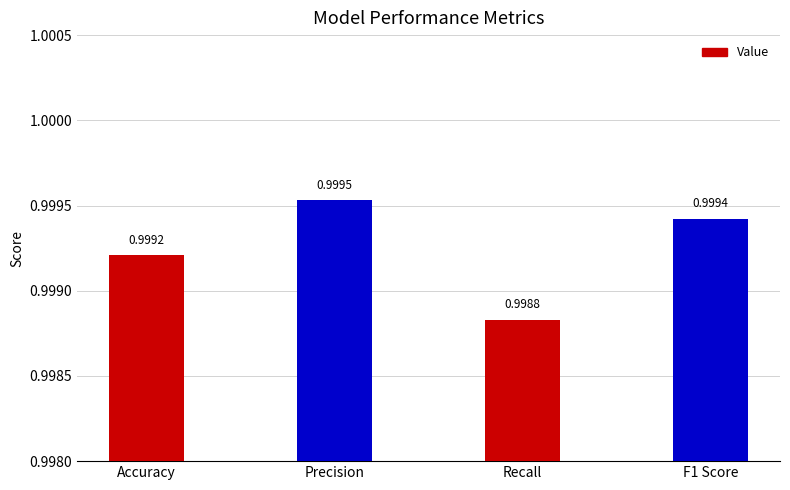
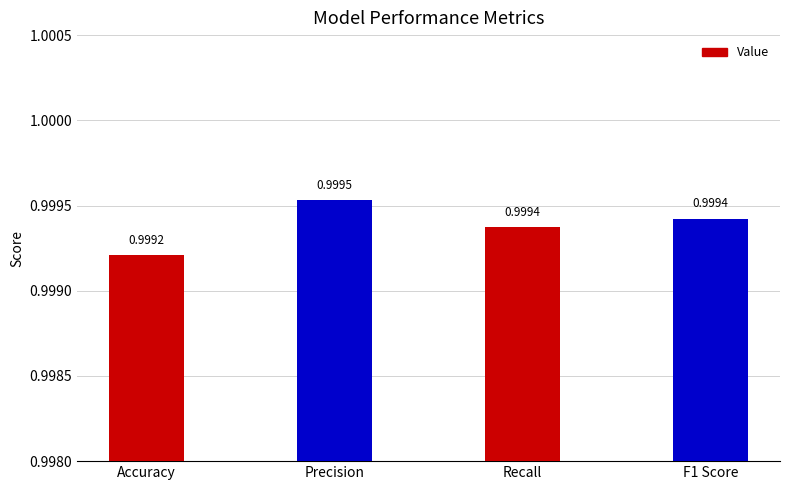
  {
    "Accuracy": 0.9992,
    "Precision": 0.9995,
-   "Recall": 0.9988,
+   "Recall": 0.9994,
    "F1 Score": 0.9994
  }
